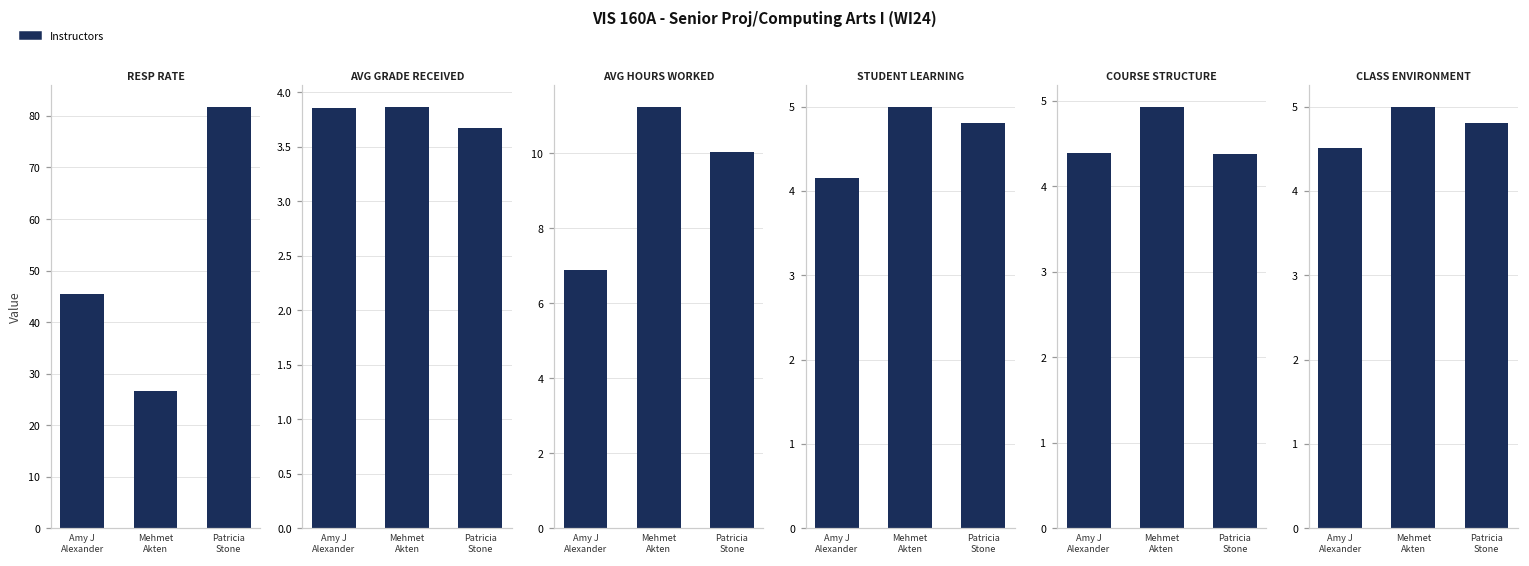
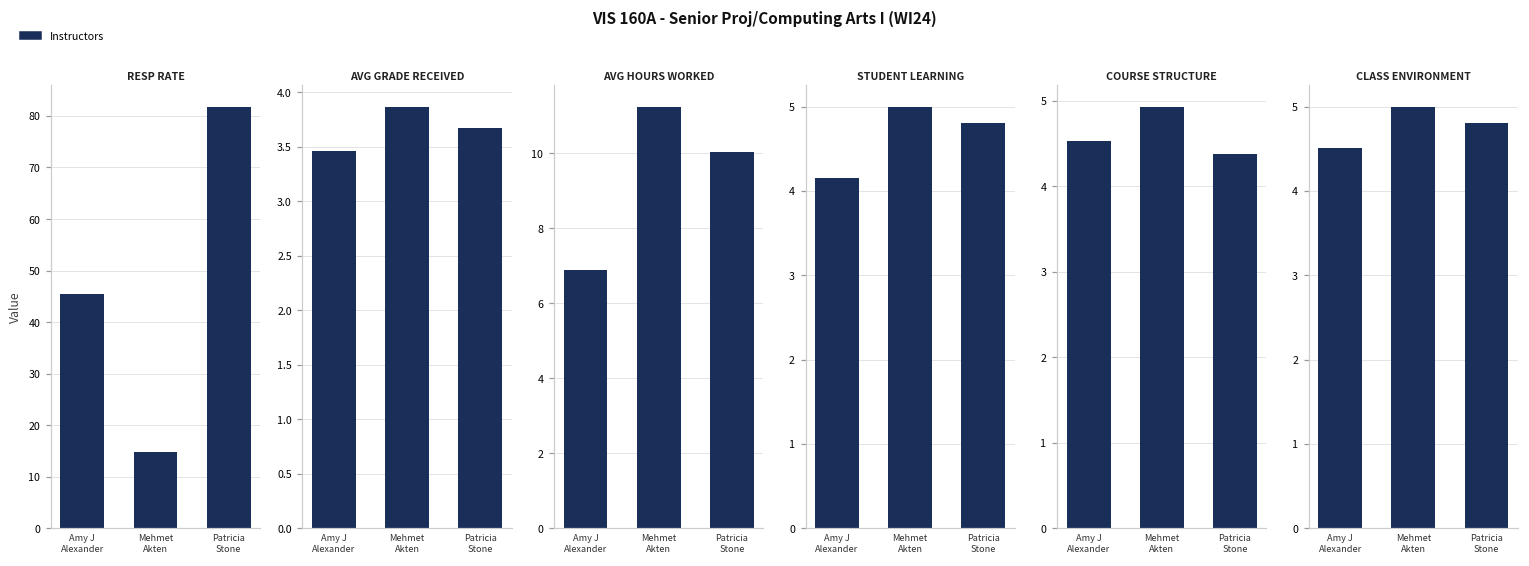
  {
    "RESP RATE": {
      "Amy J Alexander": 45,
-     "Mehmet Akten": 27,
+     "Mehmet Akten": 15,
      "Patricia Stone": 82
    },
    "AVG GRADE RECEIVED": {
-     "Amy J Alexander": 3.9,
+     "Amy J Alexander": 3.5,
      "Mehmet Akten": 3.9,
      "Patricia Stone": 3.7
    },
    "AVG HOURS WORKED": {
      "Amy J Alexander": 6.9,
      "Mehmet Akten": 11.3,
      "Patricia Stone": 10.1
    },
    "STUDENT LEARNING": {
      "Amy J Alexander": 4.2,
      "Mehmet Akten": 5.0,
      "Patricia Stone": 4.8
    },
    "COURSE STRUCTURE": {
-     "Amy J Alexander": 4.4,
+     "Amy J Alexander": 4.5,
      "Mehmet Akten": 4.9,
      "Patricia Stone": 4.4
    },
    "CLASS ENVIRONMENT": {
      "Amy J Alexander": 4.5,
      "Mehmet Akten": 5.0,
      "Patricia Stone": 4.8
    }
  }
